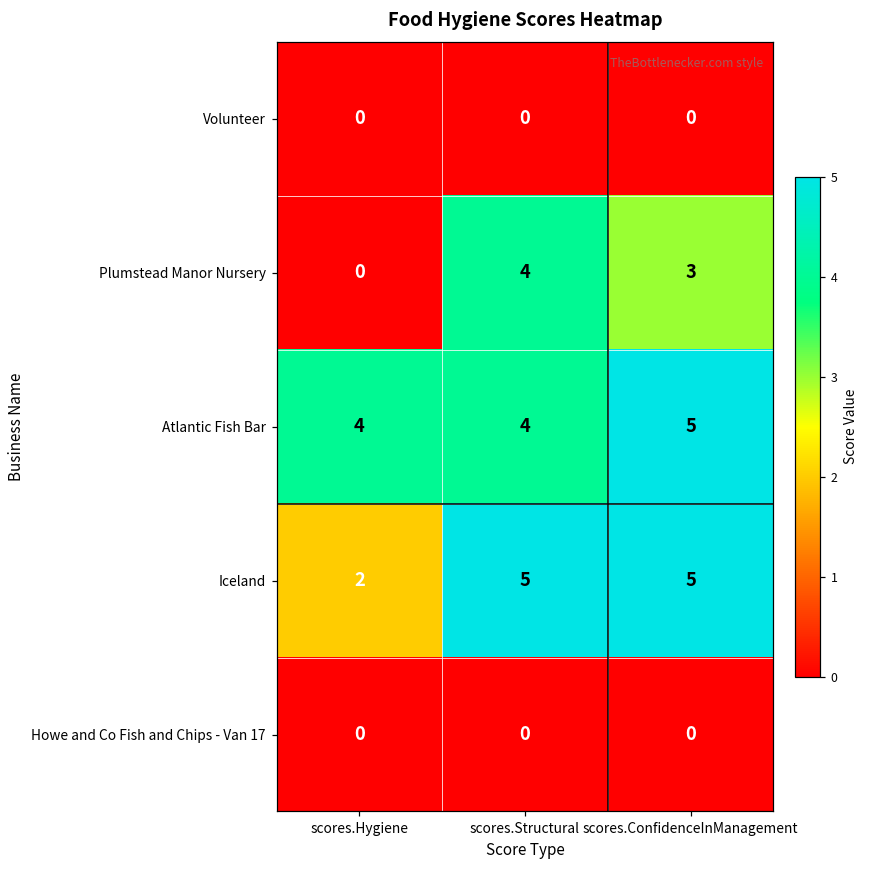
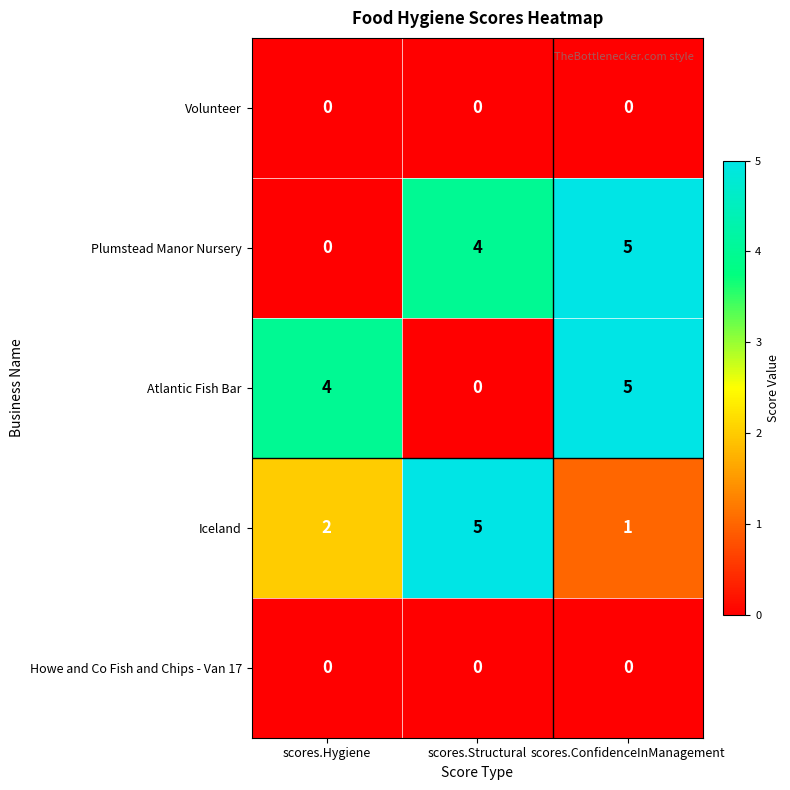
  {
    "Volunteer": {
      "scores.Hygiene": 0,
      "scores.Structural": 0
    },
    "Plumstead Manor Nursery": {
      "scores.Hygiene": 0,
      "scores.Structural": 4,
-     "scores.ConfidenceInManagement": 3
+     "scores.ConfidenceInManagement": 5
    },
    "Atlantic Fish Bar": {
      "scores.Hygiene": 4,
-     "scores.Structural": 4,
+     "scores.Structural": 0,
      "scores.ConfidenceInManagement": 5
    },
    "Iceland": {
      "scores.Hygiene": 2,
      "scores.Structural": 5,
-     "scores.ConfidenceInManagement": 5
+     "scores.ConfidenceInManagement": 1
    },
    "Howe and Co Fish and Chips - Van 17": {
      "scores.Hygiene": 0,
      "scores.Structural": 0,
      "scores.ConfidenceInManagement": 0
    }
  }
